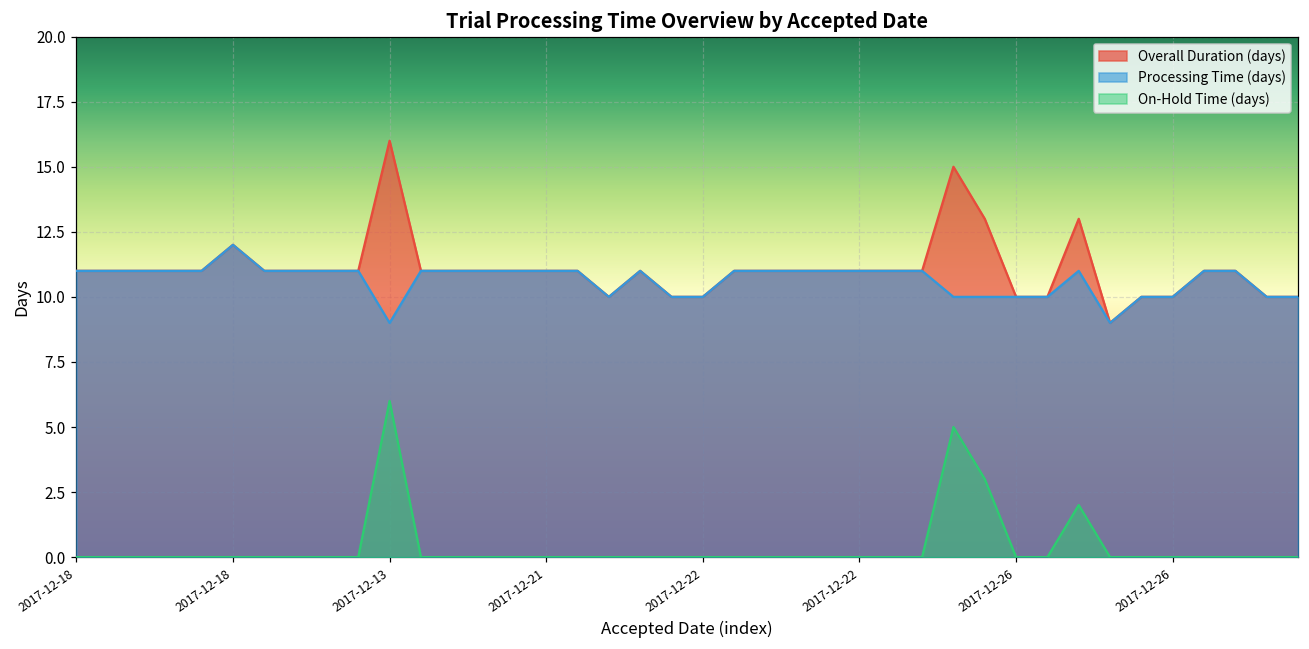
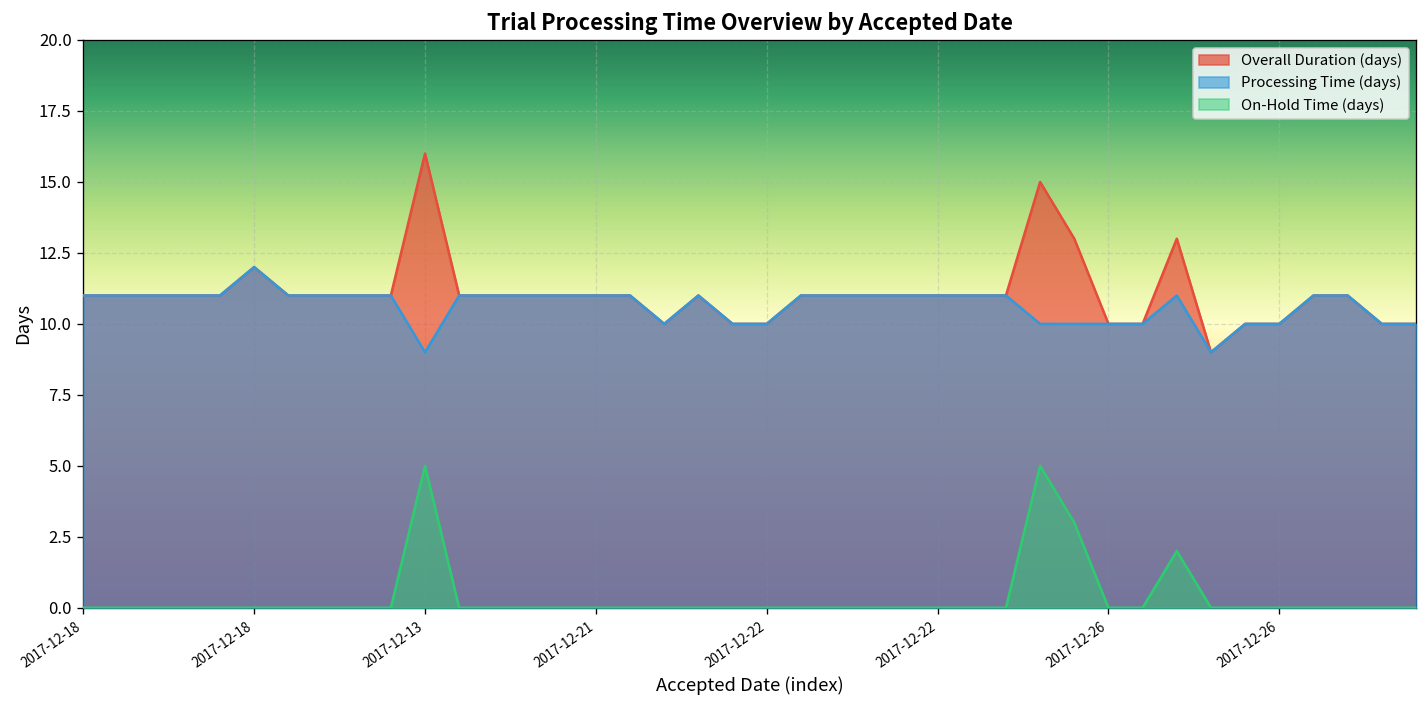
  {
    "Overall Duration (days)": {
      "2017-12-13": 16
    },
    "Processing Time (days)": {
      "2017-12-13": 9
    },
    "On-Hold Time (days)": {
-     "2017-12-13": 6
+     "2017-12-13": 5
    }
  }
